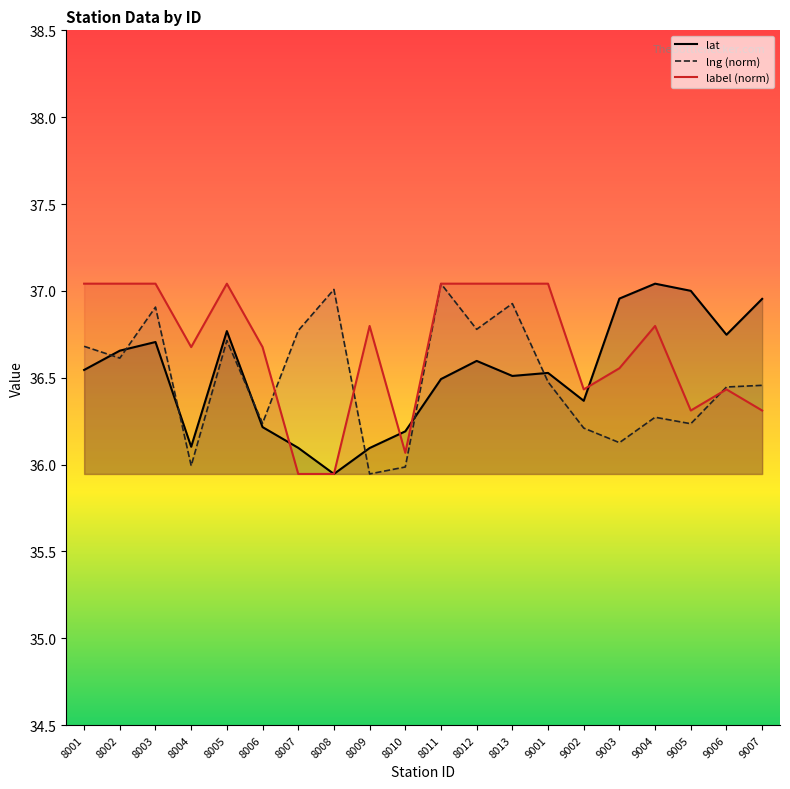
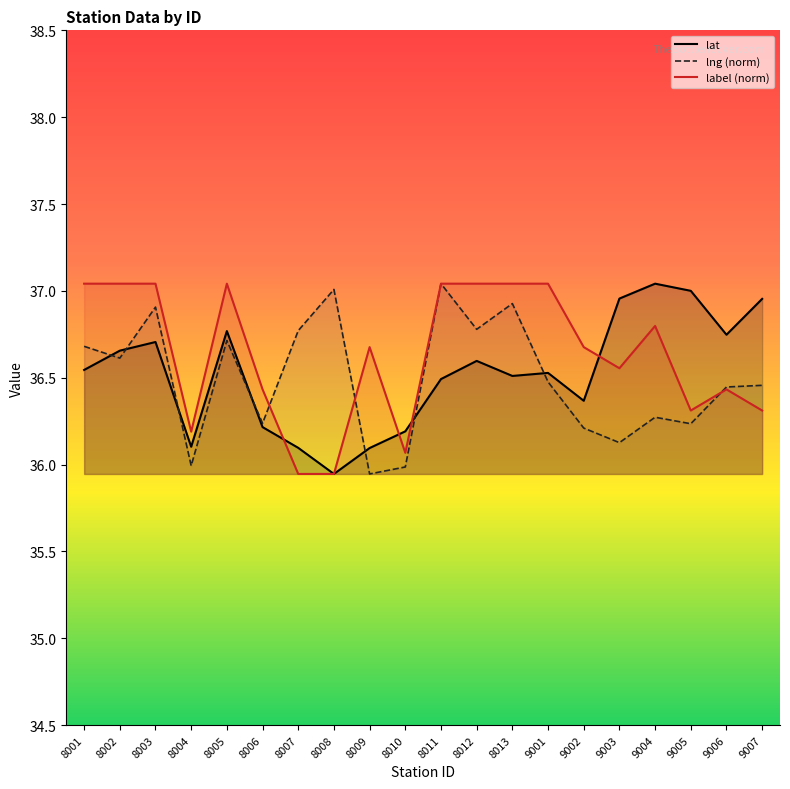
  {
    "label (norm)": {
      "8001": 37.04,
      "8002": 37.04,
      "8003": 37.04,
-     "8004": 36.68,
+     "8004": 36.19,
      "8005": 37.04,
-     "8006": 36.68,
+     "8006": 36.43,
      "8007": 35.95,
-     "8009": 36.80,
+     "8009": 36.68,
      "8010": 36.07,
      "8012": 37.04,
      "8013": 37.04,
      "9001": 37.04,
-     "9002": 36.43,
+     "9002": 36.68,
      "9003": 36.55,
      "9004": 36.80,
      "9005": 36.31,
      "9007": 36.31
    }
  }
